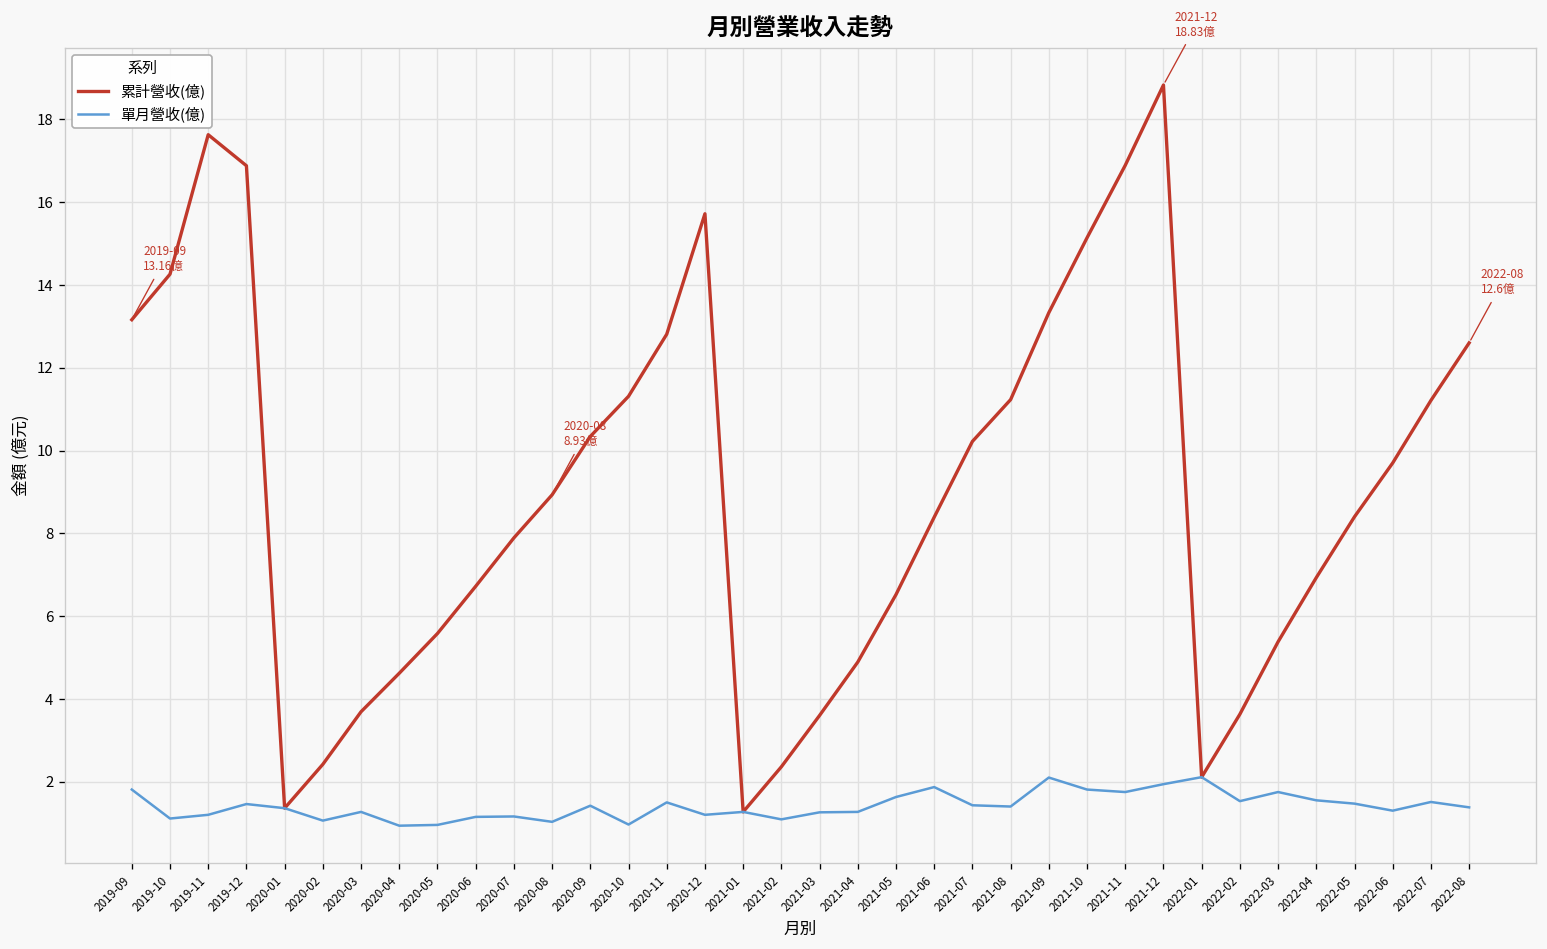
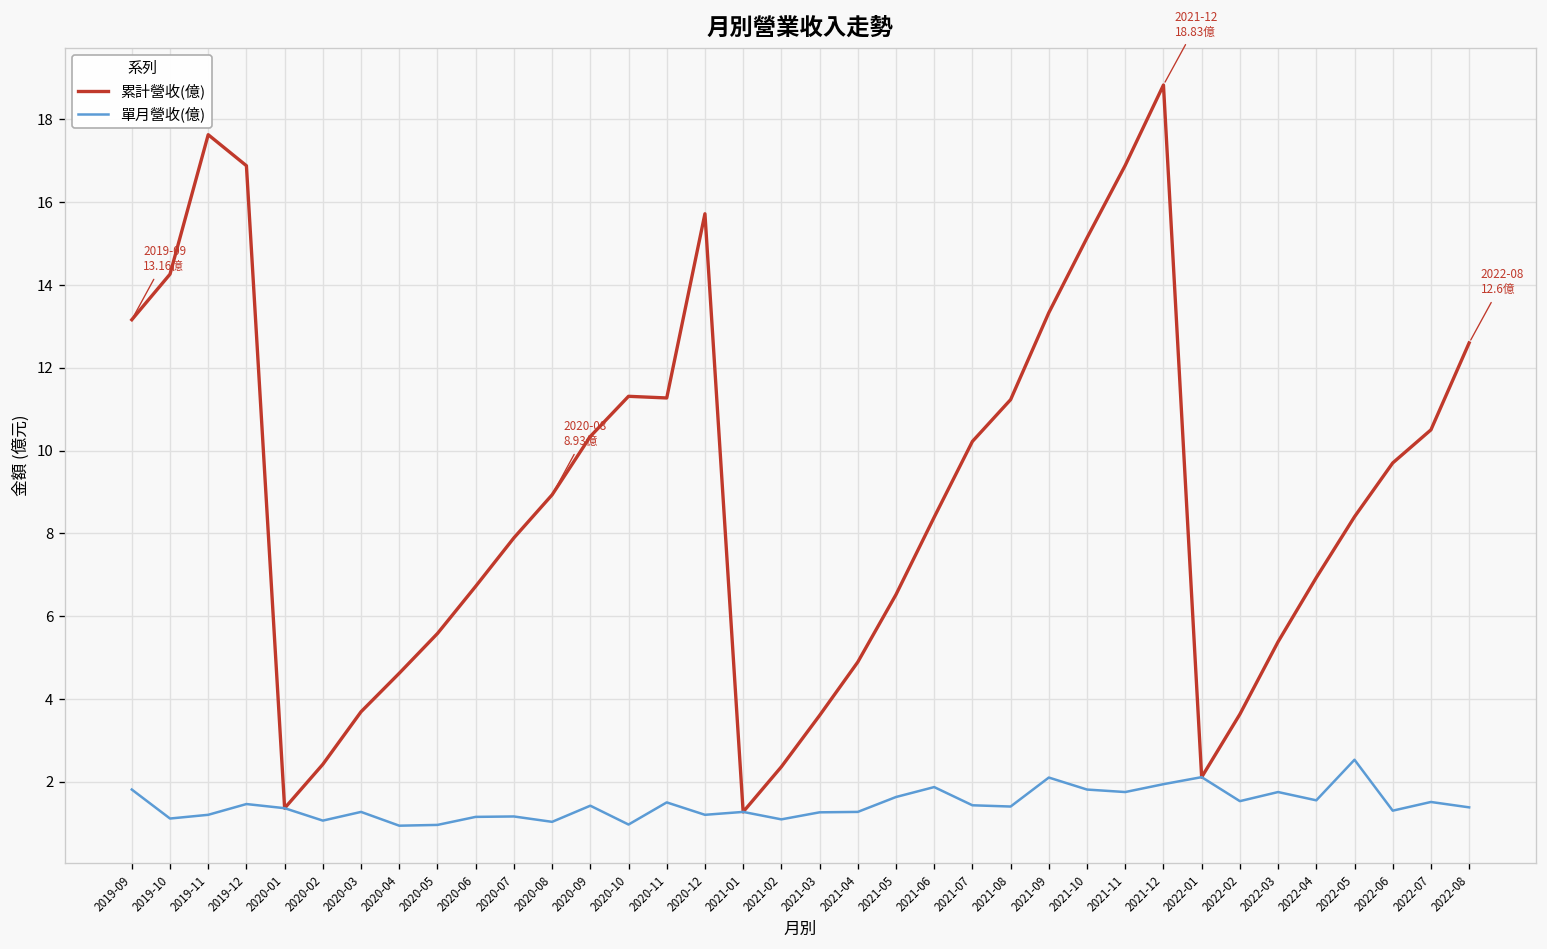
  {
    "累計營收(億)": {
      "2019-11": 17.6,
      "2019-12": 16.9,
      "2020-02": 2.4,
      "2020-03": 3.7,
      "2020-04": 4.6,
      "2020-05": 5.6,
      "2020-06": 6.7,
      "2020-07": 7.9,
      "2020-10": 11.3,
-     "2020-11": 12.8,
+     "2020-11": 11.3,
      "2020-12": 15.7,
      "2021-02": 2.4,
      "2021-03": 3.6,
      "2021-04": 4.9,
      "2021-05": 6.5,
      "2021-06": 8.4,
      "2021-07": 10.2,
      "2021-08": 11.2,
      "2021-09": 13.3,
      "2021-10": 15.1,
      "2021-11": 16.9,
      "2022-02": 3.6,
      "2022-03": 5.4,
      "2022-04": 6.9,
      "2022-05": 8.4,
      "2022-06": 9.7,
-     "2022-07": 11.2
+     "2022-07": 10.5
    },
    "單月營收(億)": {
      "2019-09": 1.8,
      "2019-10": 1.1,
      "2019-11": 1.2,
      "2019-12": 1.5,
      "2020-02": 1.1,
      "2020-03": 1.3,
      "2020-04": 0.9,
      "2020-05": 1.0,
      "2020-06": 1.2,
      "2020-07": 1.2,
      "2020-08": 1.0,
      "2020-09": 1.4,
      "2020-10": 1.0,
      "2020-11": 1.5,
      "2020-12": 1.2,
      "2021-02": 1.1,
      "2021-03": 1.3,
      "2021-04": 1.3,
      "2021-05": 1.6,
      "2021-06": 1.9,
      "2021-07": 1.4,
      "2021-08": 1.4,
      "2021-09": 2.1,
      "2021-10": 1.8,
      "2021-11": 1.8,
      "2021-12": 1.9,
      "2022-02": 1.5,
      "2022-03": 1.8,
      "2022-04": 1.6,
-     "2022-05": 1.5,
+     "2022-05": 2.5,
      "2022-06": 1.3,
      "2022-07": 1.5,
      "2022-08": 1.4
    }
  }
